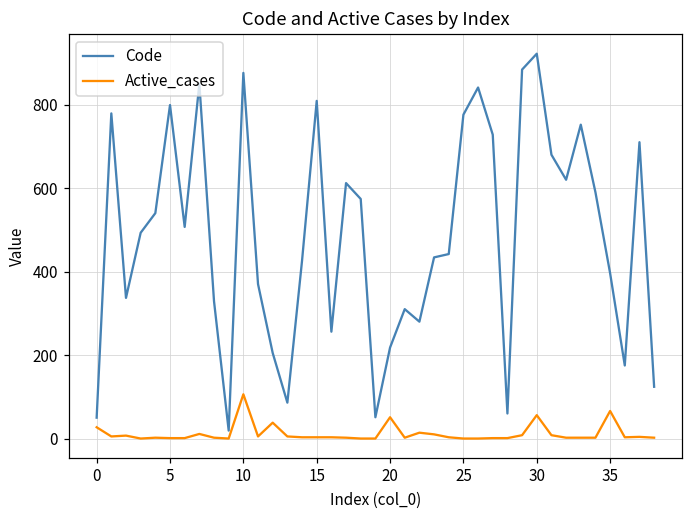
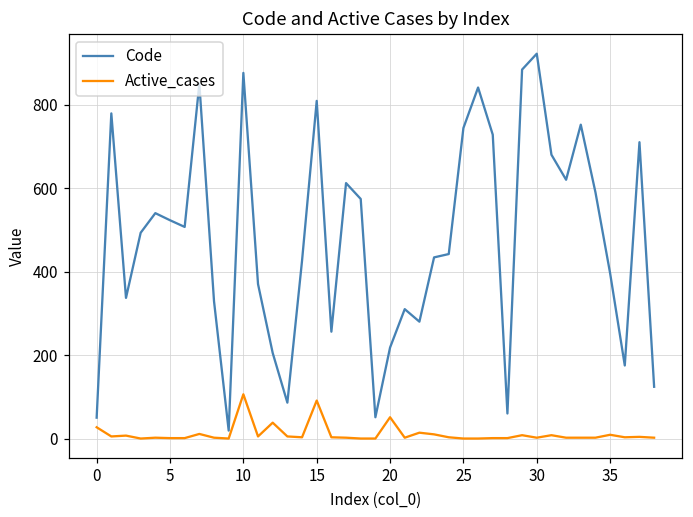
  {
    "Code": {
      "0": 50,
-     "5": 800,
+     "5": 520,
      "10": 880,
      "15": 810,
      "20": 220,
-     "25": 780,
+     "25": 740,
      "30": 920,
      "35": 400
    },
    "Active_cases": {
      "0": 30,
      "5": 0,
      "10": 110,
-     "15": 0,
+     "15": 90,
      "20": 50,
      "25": 0,
-     "30": 60,
-     "35": 70
+     "30": 0,
+     "35": 10
    }
  }
